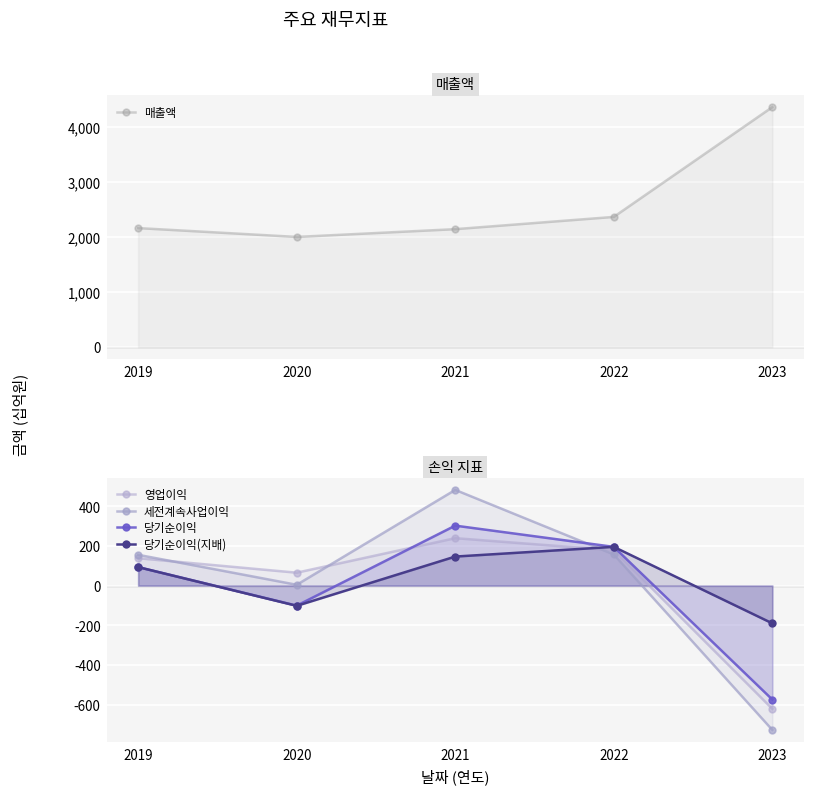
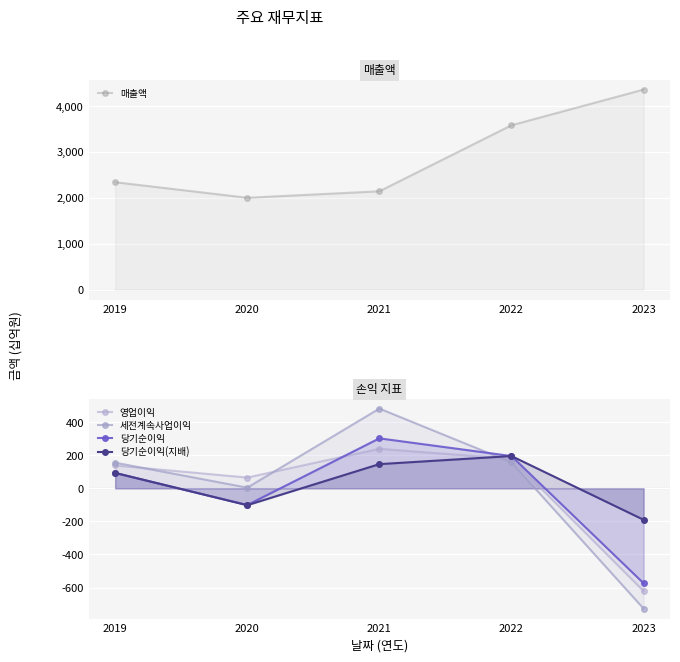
  {
    "매출액": {
-     "2019": "2,200",
+     "2019": "2,300",
      "2020": "2,000",
      "2021": "2,100",
-     "2022": "2,400",
+     "2022": "3,600",
      "2023": "4,400"
    }
  }
